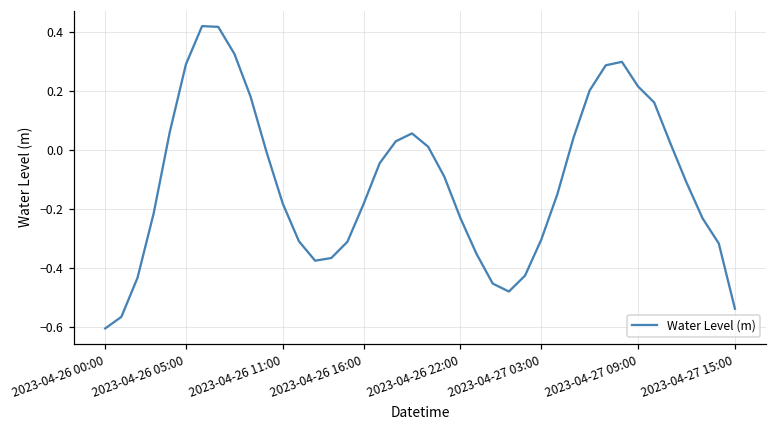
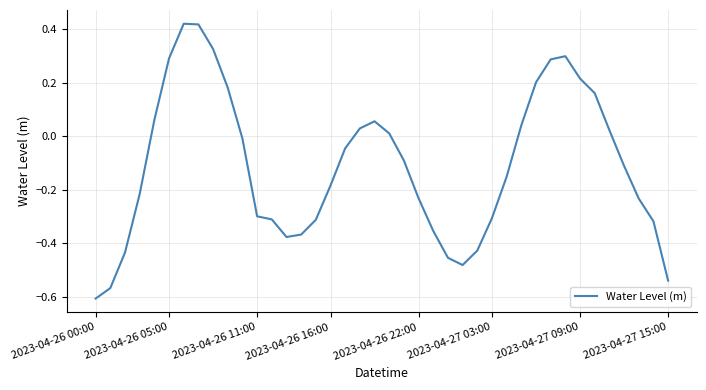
  {
    "2023-04-26 00:00": -0.61,
    "2023-04-26 05:00": 0.29,
-   "2023-04-26 11:00": -0.18,
+   "2023-04-26 11:00": -0.30,
    "2023-04-26 16:00": -0.18,
    "2023-04-26 22:00": -0.23,
    "2023-04-27 03:00": -0.31,
    "2023-04-27 09:00": 0.22,
    "2023-04-27 15:00": -0.54
  }
